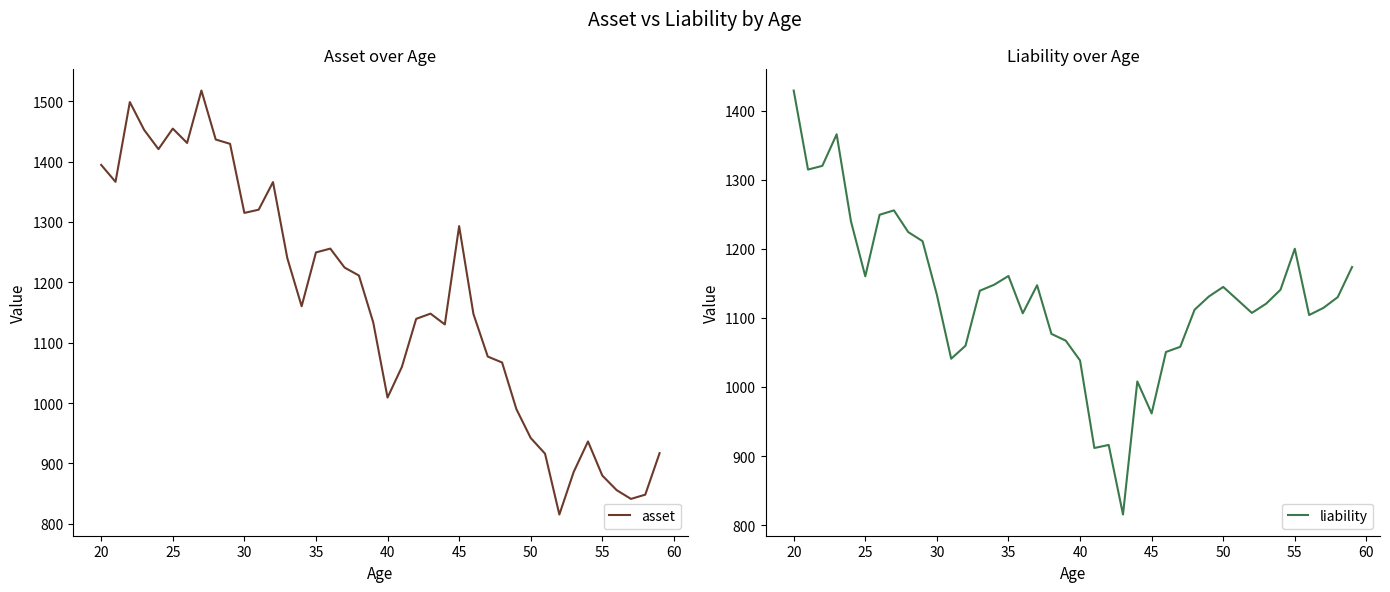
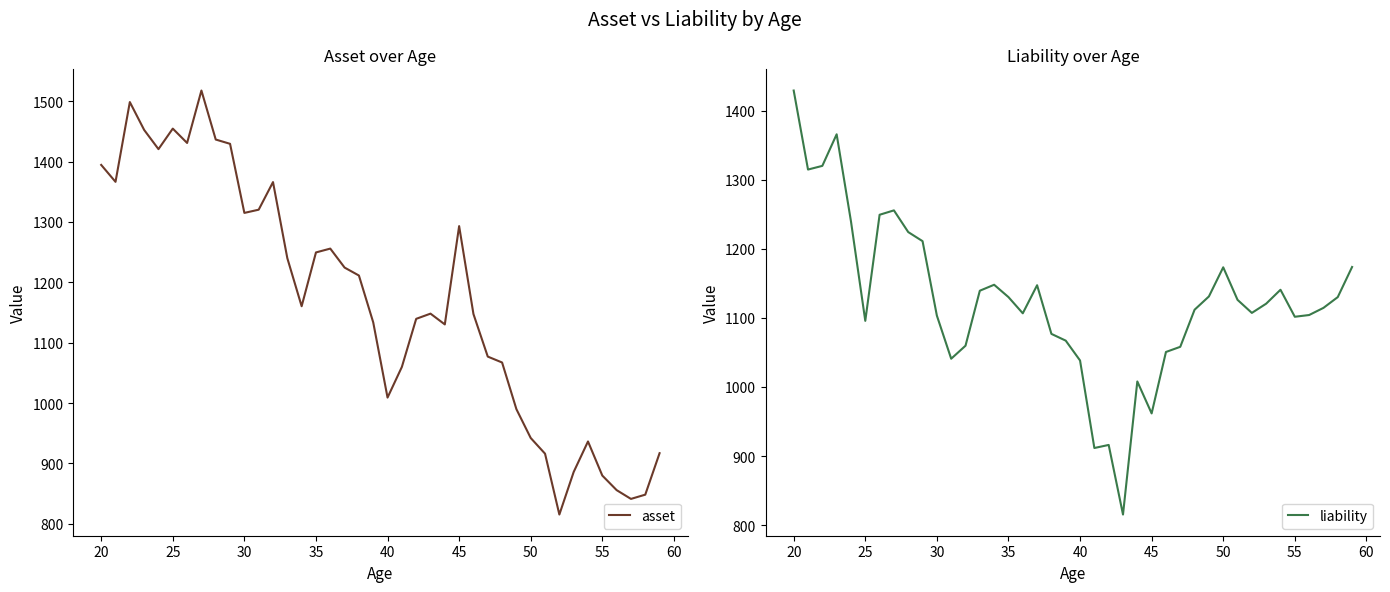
  {
    "Asset over Age": {
      "20": 1390,
      "25": 1450,
      "30": 1310,
      "35": 1250,
      "40": 1010,
      "45": 1290,
      "50": 940,
      "55": 880
    },
    "Liability over Age": {
      "20": 1430,
-     "25": 1160,
-     "30": 1130,
-     "35": 1160,
+     "25": 1100,
+     "30": 1100,
+     "35": 1130,
      "40": 1040,
      "45": 960,
-     "50": 1140,
-     "55": 1200
+     "50": 1170,
+     "55": 1100
    }
  }
